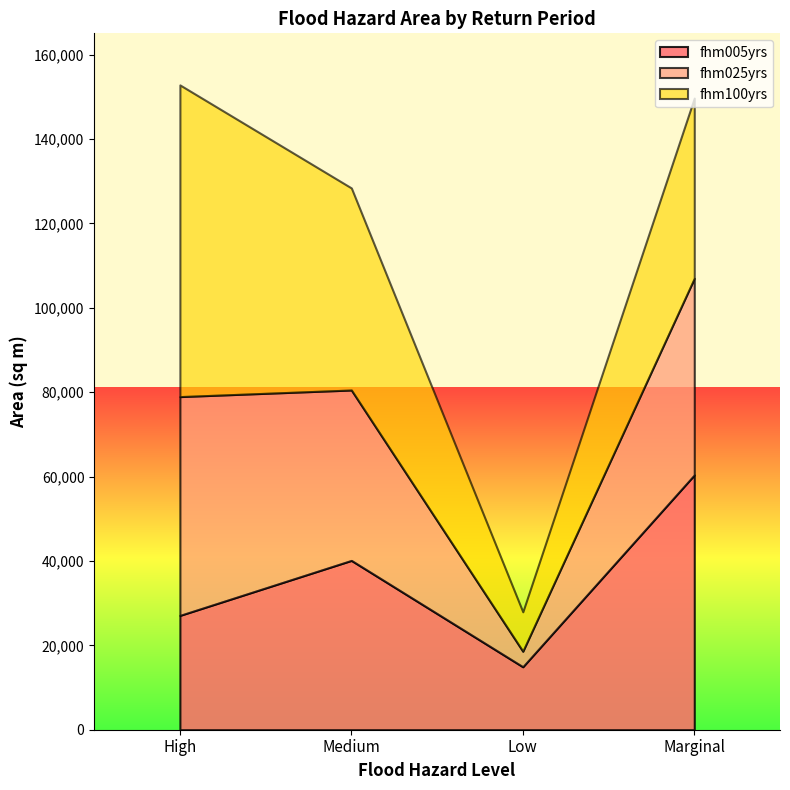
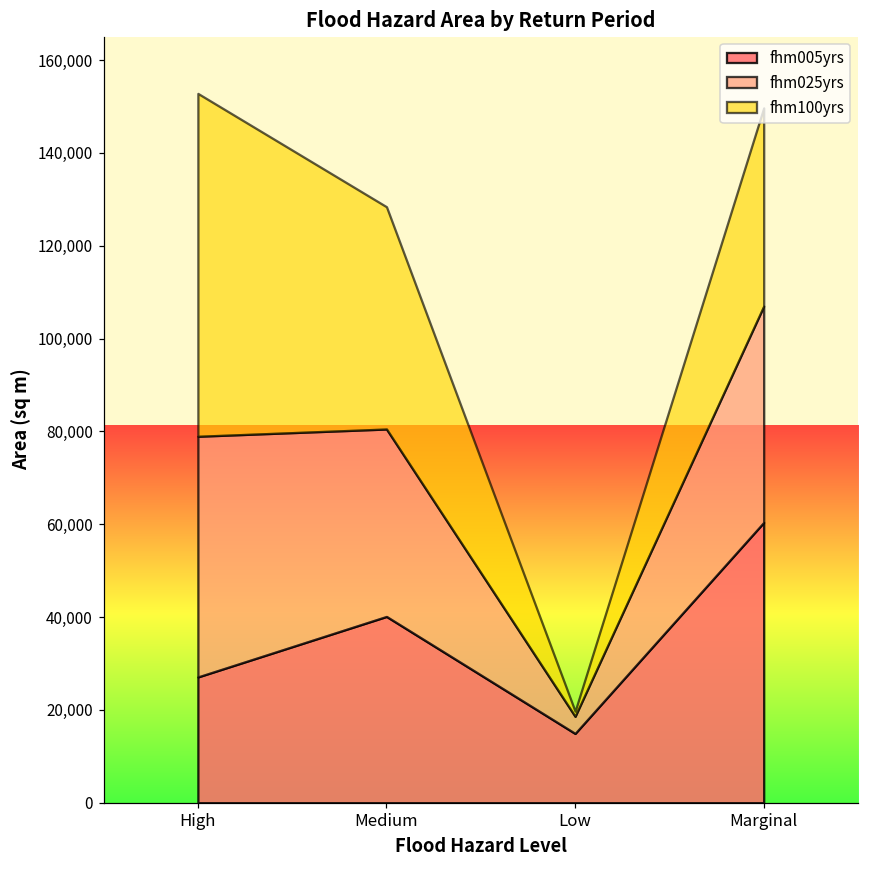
  {
    "fhm100yrs": {
      "High": "74,000",
      "Medium": "48,000",
-     "Low": "9,000"
+     "Low": "1,000"
    }
  }
